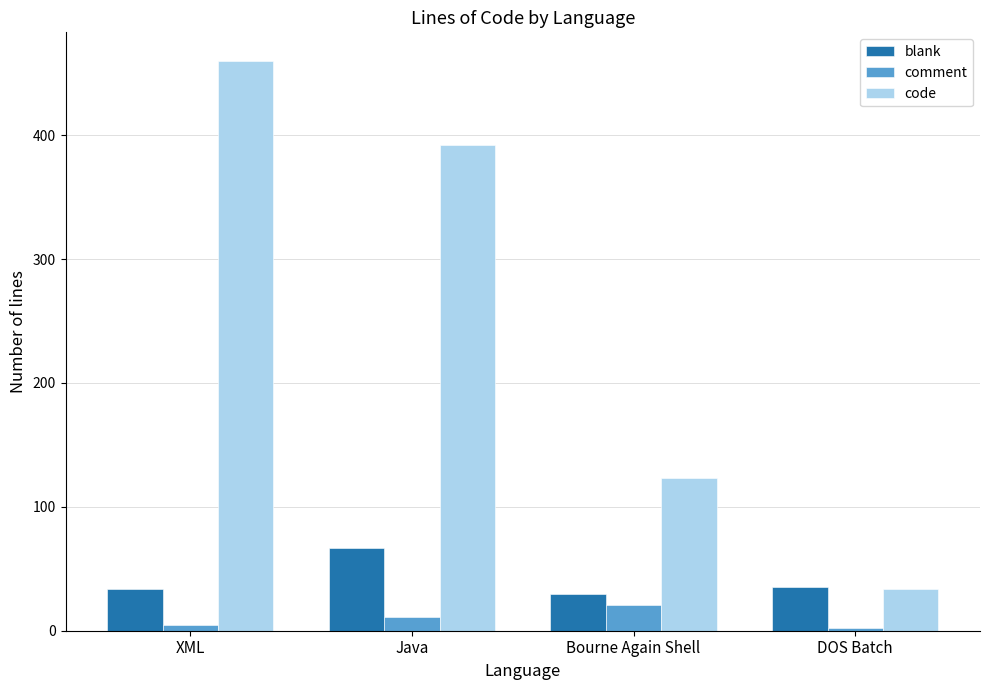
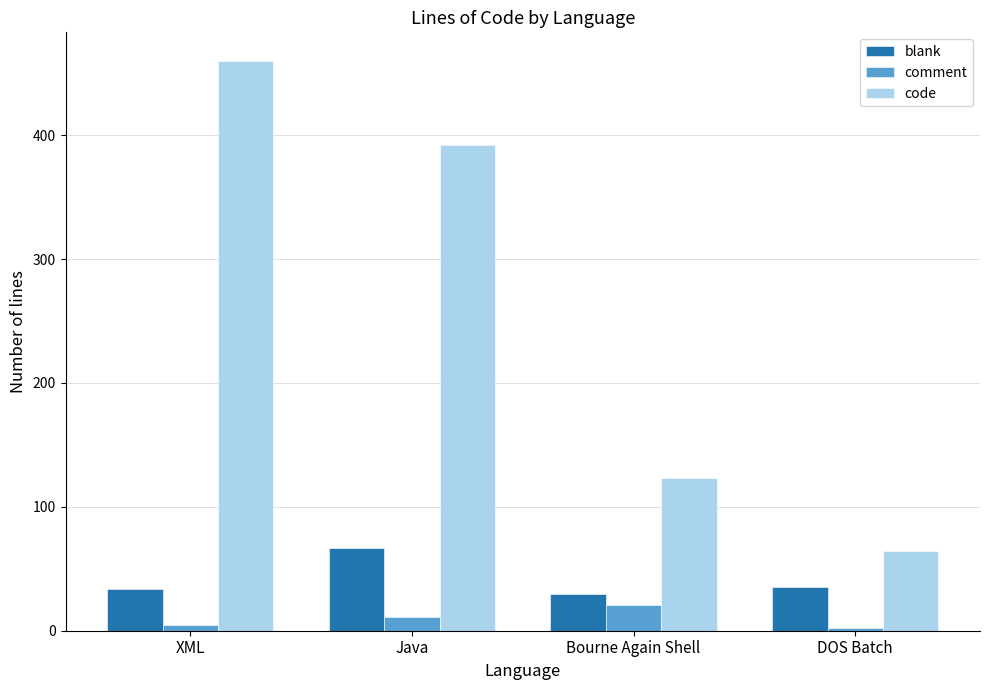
  {
    "blank": {
      "XML": 34,
      "Java": 67,
      "Bourne Again Shell": 30,
      "DOS Batch": 35
    },
    "comment": {
      "XML": 5,
      "Java": 11,
      "Bourne Again Shell": 21
    },
    "code": {
      "XML": 460,
      "Java": 392,
      "Bourne Again Shell": 123,
-     "DOS Batch": 34
+     "DOS Batch": 64
    }
  }
